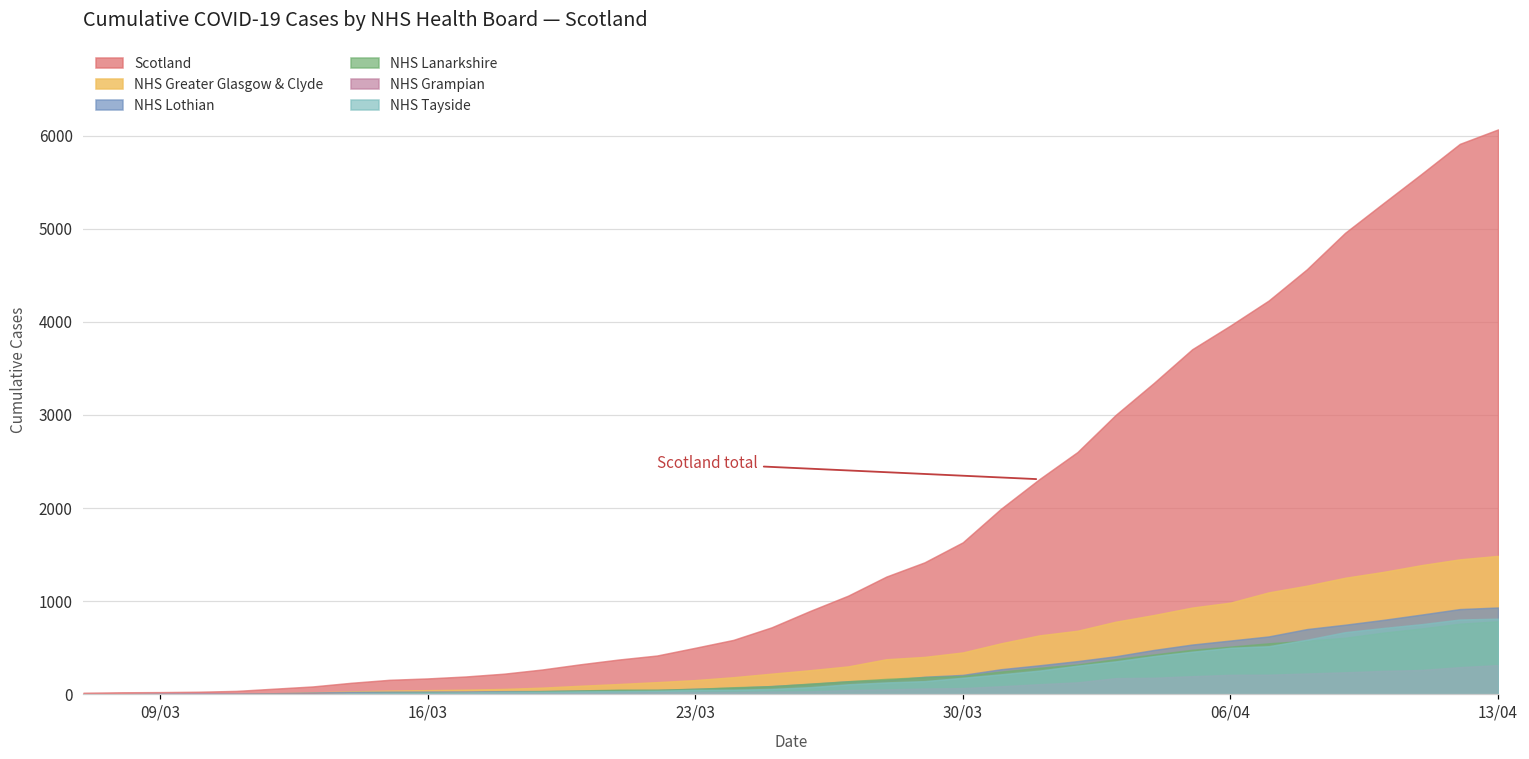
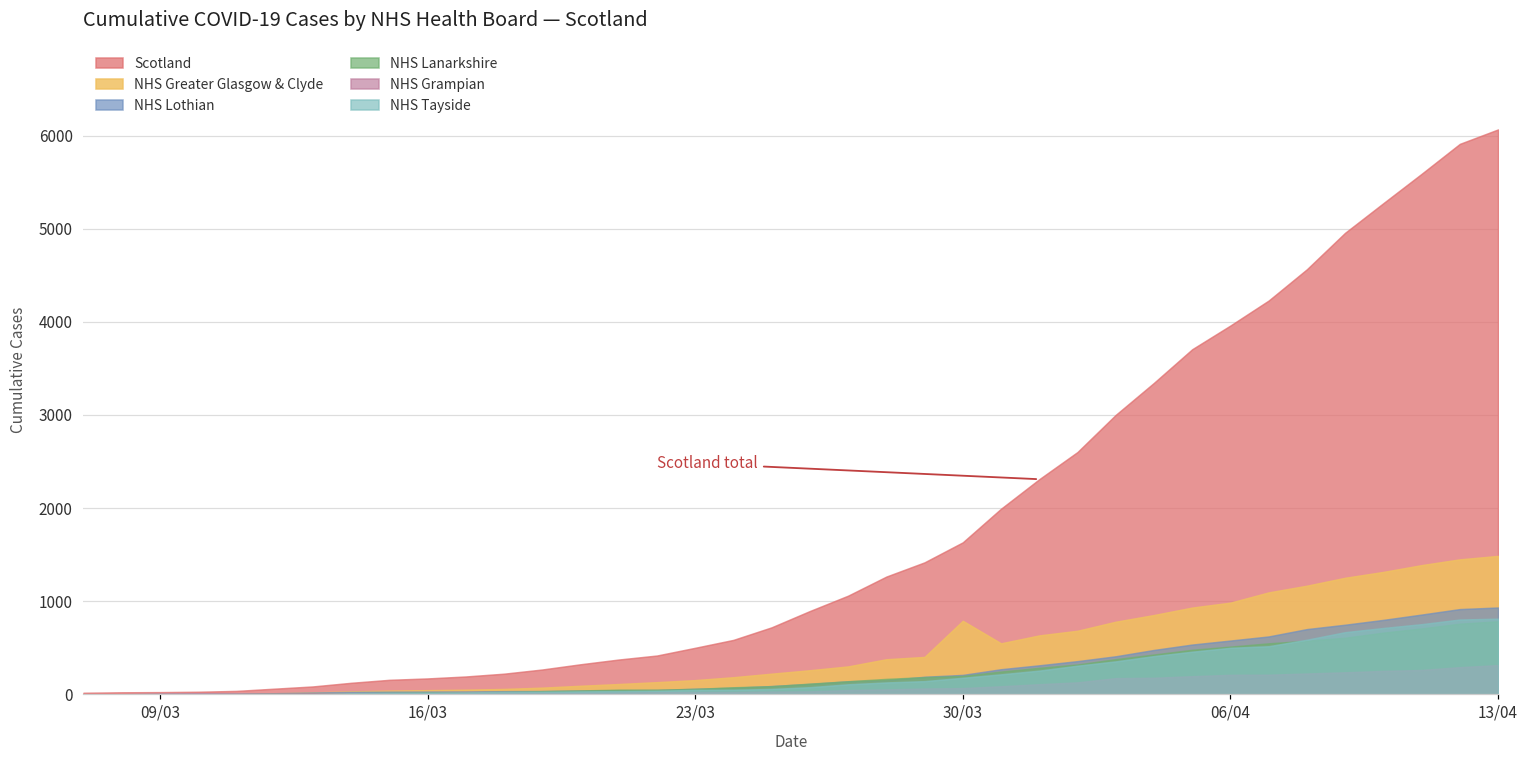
  {
    "NHS Greater Glasgow & Clyde": {
      "23/03": 200,
-     "30/03": 400,
+     "30/03": 800,
      "06/04": 1000,
      "13/04": 1500
    }
  }
